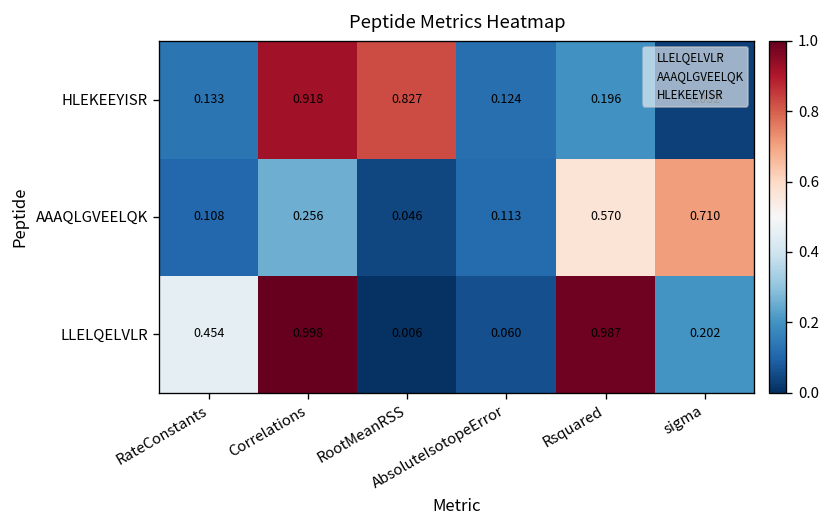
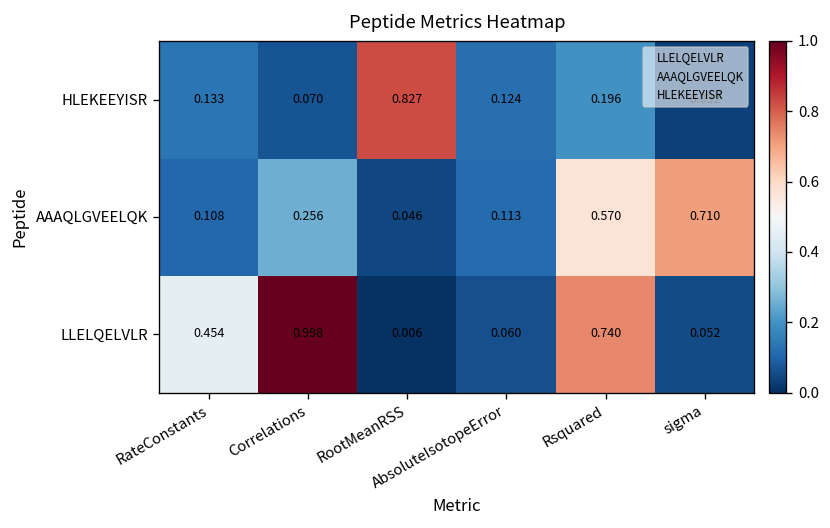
  {
    "HLEKEEYISR": {
-     "Correlations": 0.918
+     "Correlations": 0.070
    },
    "LLELQELVLR": {
-     "Rsquared": 0.987,
-     "sigma": 0.202
+     "Rsquared": 0.740,
+     "sigma": 0.052
    }
  }
